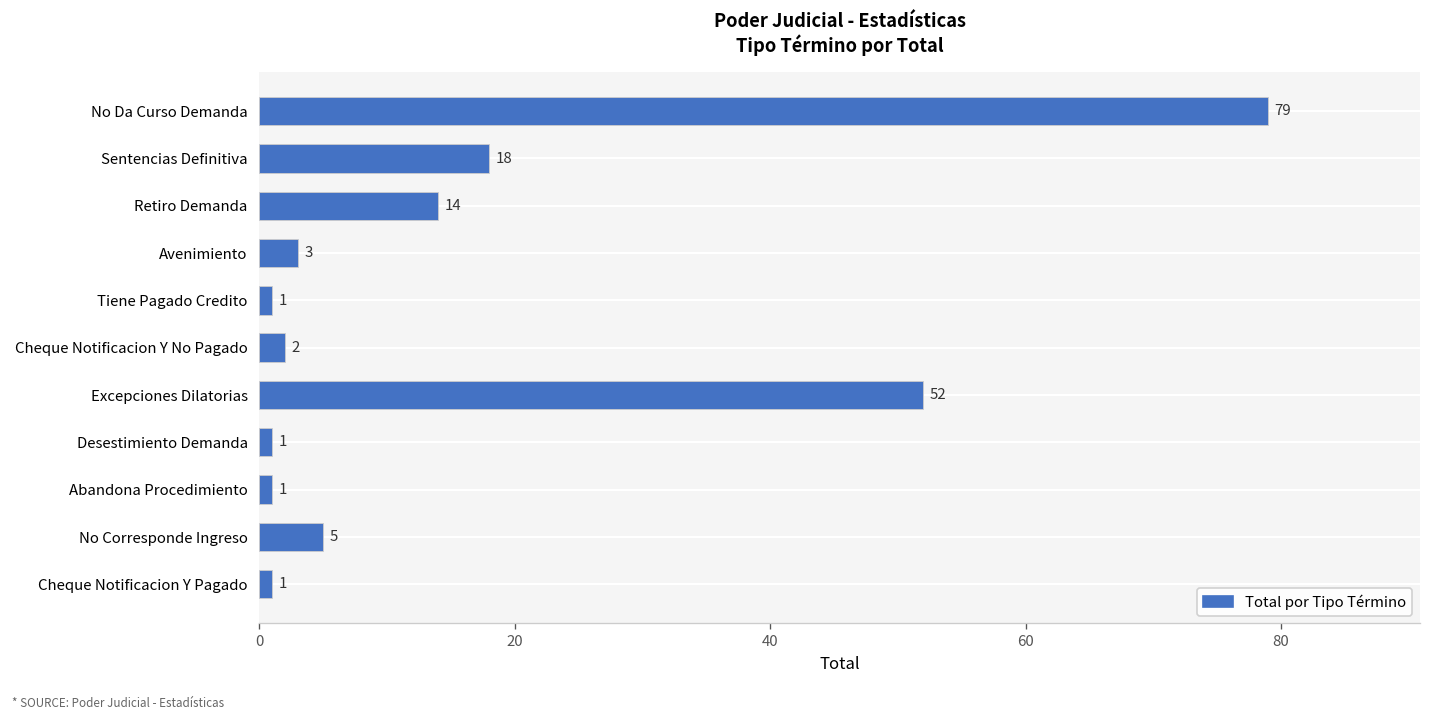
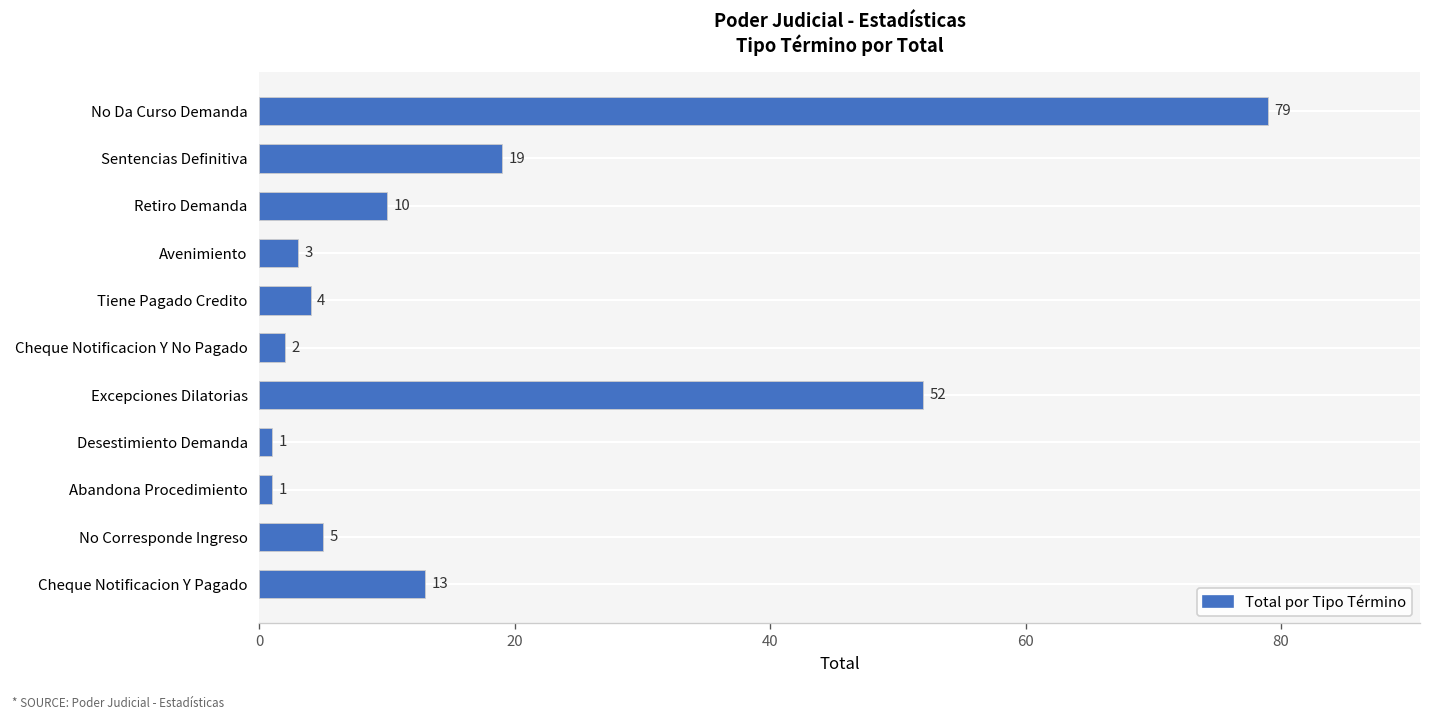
  {
    "No Da Curso Demanda": 79,
-   "Sentencias Definitiva": 18,
-   "Retiro Demanda": 14,
+   "Sentencias Definitiva": 19,
+   "Retiro Demanda": 10,
    "Avenimiento": 3,
-   "Tiene Pagado Credito": 1,
+   "Tiene Pagado Credito": 4,
    "Cheque Notificacion Y No Pagado": 2,
    "Excepciones Dilatorias": 52,
    "Desestimiento Demanda": 1,
    "Abandona Procedimiento": 1,
    "No Corresponde Ingreso": 5,
-   "Cheque Notificacion Y Pagado": 1
+   "Cheque Notificacion Y Pagado": 13
  }
